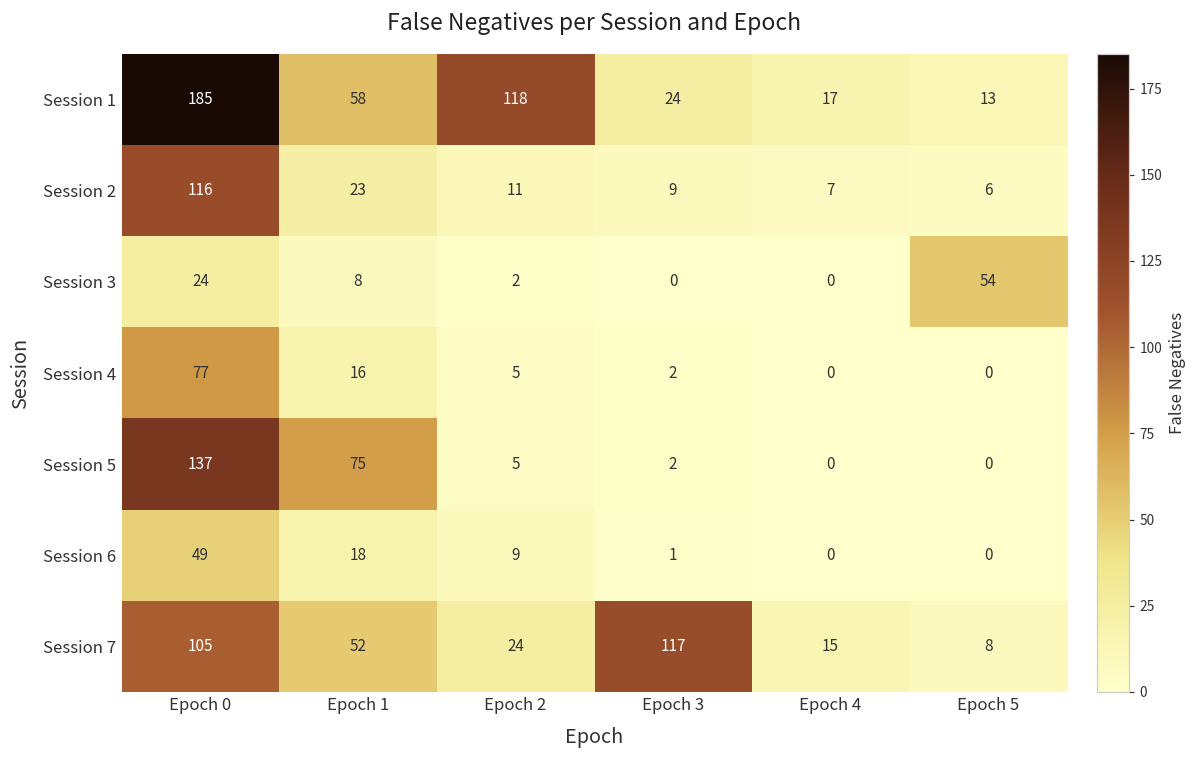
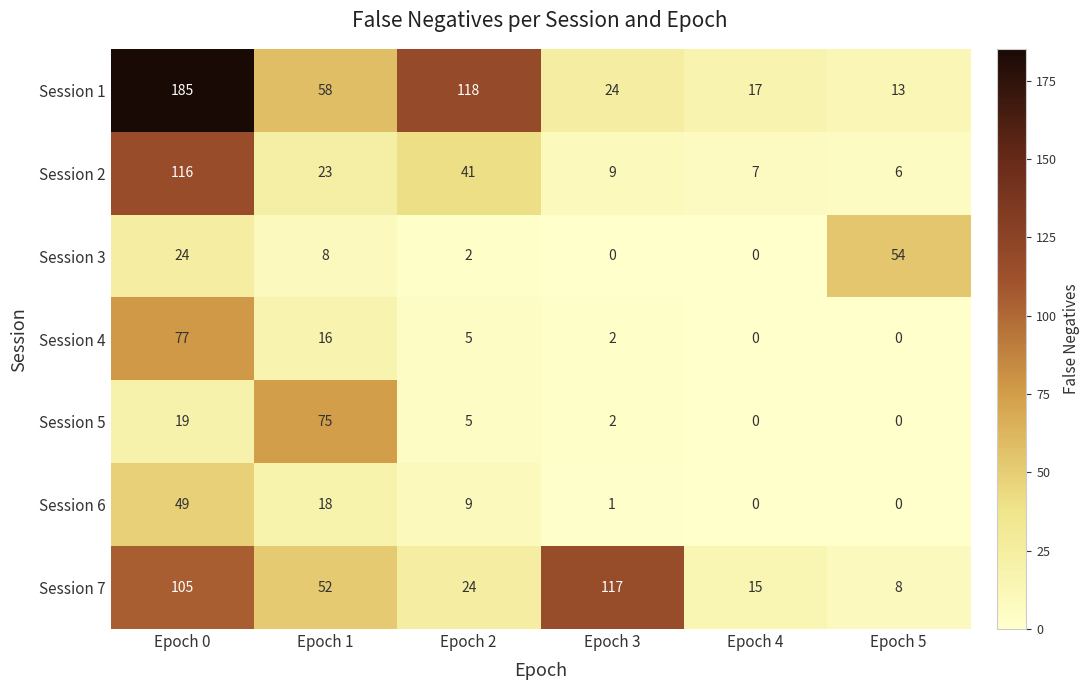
  {
    "Session 1": {
      "Epoch 0": 185,
      "Epoch 1": 58,
      "Epoch 2": 118,
      "Epoch 3": 24,
      "Epoch 4": 17,
      "Epoch 5": 13
    },
    "Session 2": {
      "Epoch 0": 116,
      "Epoch 1": 23,
-     "Epoch 2": 11,
+     "Epoch 2": 41,
      "Epoch 3": 9,
      "Epoch 4": 7,
      "Epoch 5": 6
    },
    "Session 3": {
      "Epoch 0": 24,
      "Epoch 1": 8,
      "Epoch 2": 2,
      "Epoch 3": 0,
      "Epoch 4": 0,
      "Epoch 5": 54
    },
    "Session 4": {
      "Epoch 0": 77,
      "Epoch 1": 16,
      "Epoch 2": 5,
      "Epoch 3": 2,
      "Epoch 4": 0,
      "Epoch 5": 0
    },
    "Session 5": {
-     "Epoch 0": 137,
+     "Epoch 0": 19,
      "Epoch 1": 75,
      "Epoch 2": 5,
      "Epoch 3": 2,
      "Epoch 4": 0,
      "Epoch 5": 0
    },
    "Session 6": {
      "Epoch 0": 49,
      "Epoch 1": 18,
      "Epoch 2": 9,
      "Epoch 3": 1,
      "Epoch 4": 0,
      "Epoch 5": 0
    },
    "Session 7": {
      "Epoch 0": 105,
      "Epoch 1": 52,
      "Epoch 2": 24,
      "Epoch 3": 117,
      "Epoch 4": 15,
      "Epoch 5": 8
    }
  }
